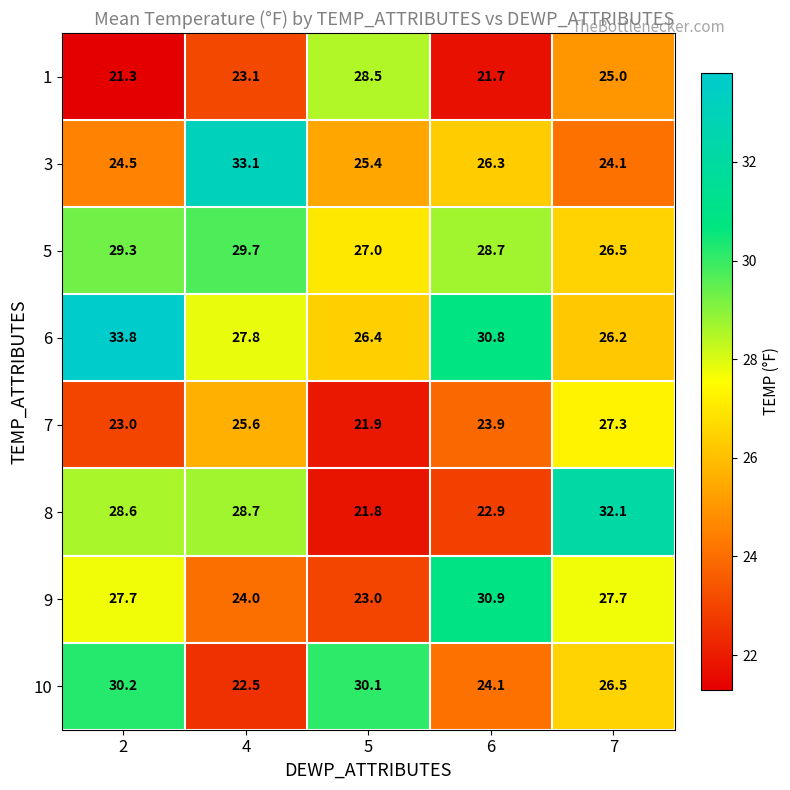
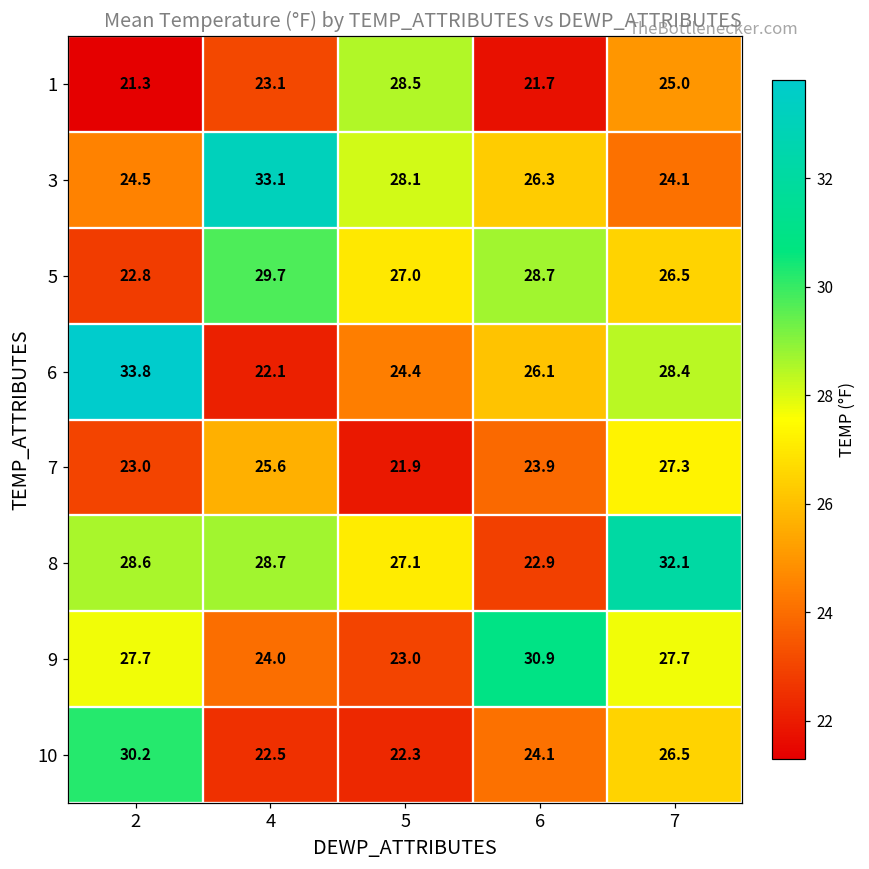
  {
    "1": {
      "2": 21.3,
      "4": 23.1,
      "5": 28.5,
      "6": 21.7,
      "7": 25.0
    },
    "3": {
      "2": 24.5,
      "4": 33.1,
-     "5": 25.4,
+     "5": 28.1,
      "6": 26.3,
      "7": 24.1
    },
    "5": {
-     "2": 29.3,
+     "2": 22.8,
      "4": 29.7,
      "5": 27.0,
      "6": 28.7,
      "7": 26.5
    },
    "6": {
      "2": 33.8,
-     "4": 27.8,
-     "5": 26.4,
-     "6": 30.8,
-     "7": 26.2
+     "4": 22.1,
+     "5": 24.4,
+     "6": 26.1,
+     "7": 28.4
    },
    "7": {
      "2": 23.0,
      "4": 25.6,
      "5": 21.9,
      "6": 23.9,
      "7": 27.3
    },
    "8": {
      "2": 28.6,
      "4": 28.7,
-     "5": 21.8,
+     "5": 27.1,
      "6": 22.9,
      "7": 32.1
    },
    "9": {
      "2": 27.7,
      "4": 24.0,
      "5": 23.0,
      "6": 30.9,
      "7": 27.7
    },
    "10": {
      "2": 30.2,
      "4": 22.5,
-     "5": 30.1,
+     "5": 22.3,
      "6": 24.1,
      "7": 26.5
    }
  }
